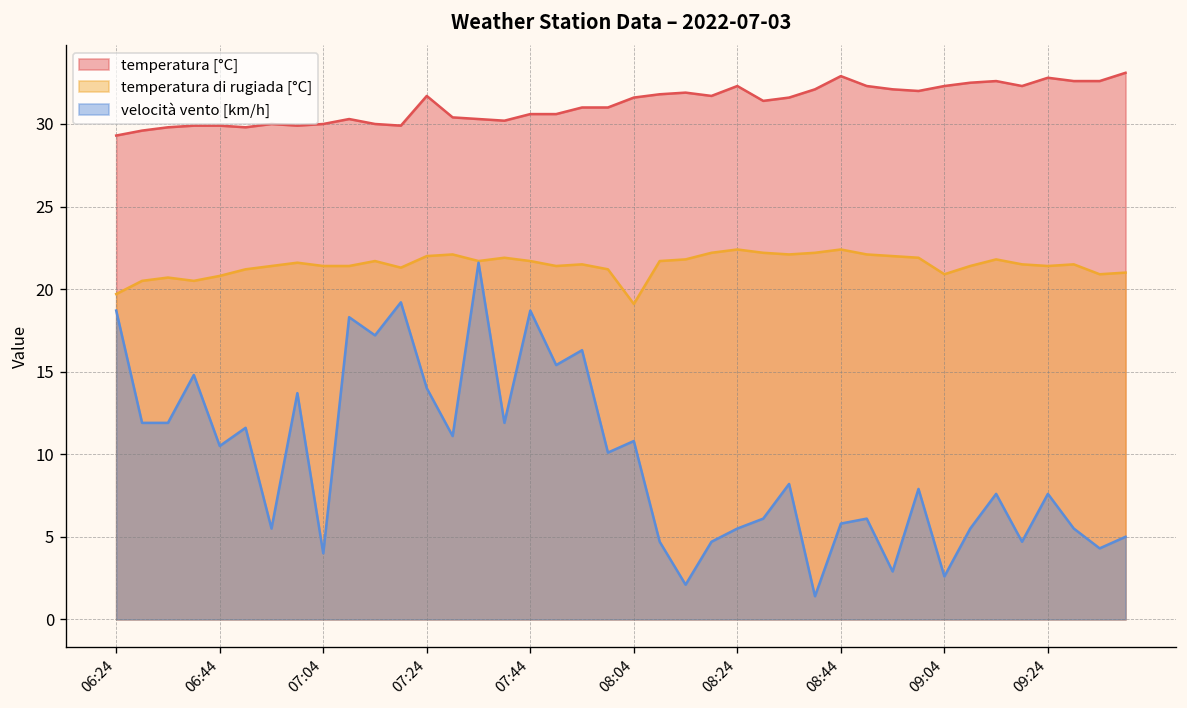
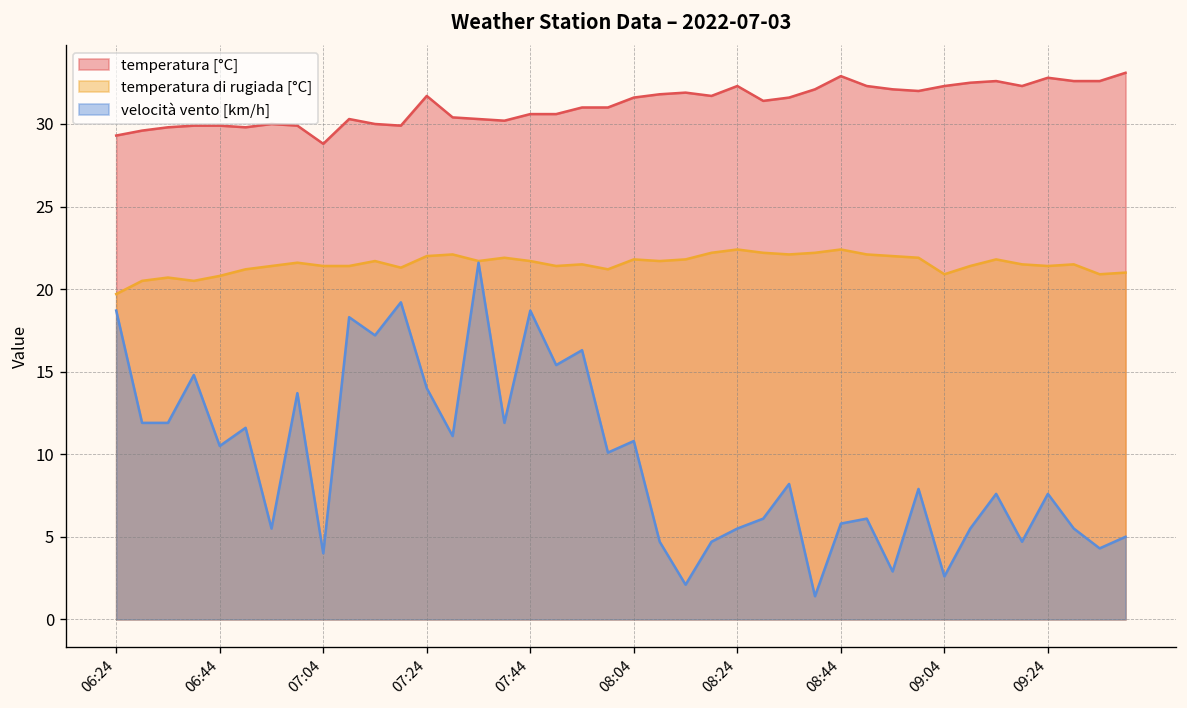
  {
    "temperatura [°C]": {
      "06:24": 29.3,
-     "07:04": 30.0,
+     "07:04": 28.8,
      "07:24": 31.7,
      "07:44": 30.6,
      "08:04": 31.6,
      "08:24": 32.3,
      "08:44": 32.9,
      "09:04": 32.3,
      "09:24": 32.8
    },
    "temperatura di rugiada [°C]": {
      "06:24": 19.7,
      "06:44": 20.8,
      "07:04": 21.4,
      "07:24": 22.0,
      "07:44": 21.7,
-     "08:04": 19.1,
+     "08:04": 21.8,
      "08:24": 22.4,
      "08:44": 22.4,
      "09:04": 20.9,
      "09:24": 21.4
    },
    "velocità vento [km/h]": {
      "06:24": 18.7,
      "06:44": 10.5,
      "07:04": 4.0,
      "07:24": 14.0,
      "07:44": 18.7,
      "08:04": 10.8,
      "08:24": 5.5,
      "08:44": 5.8,
      "09:04": 2.6,
      "09:24": 7.6
    }
  }
